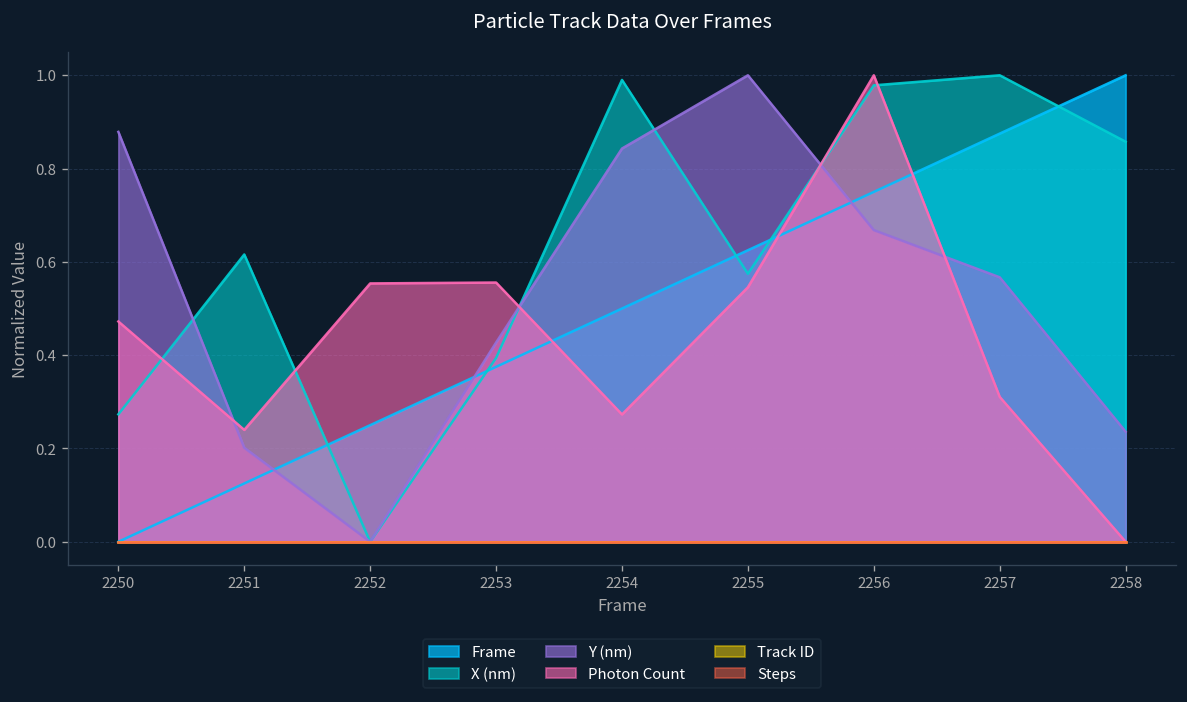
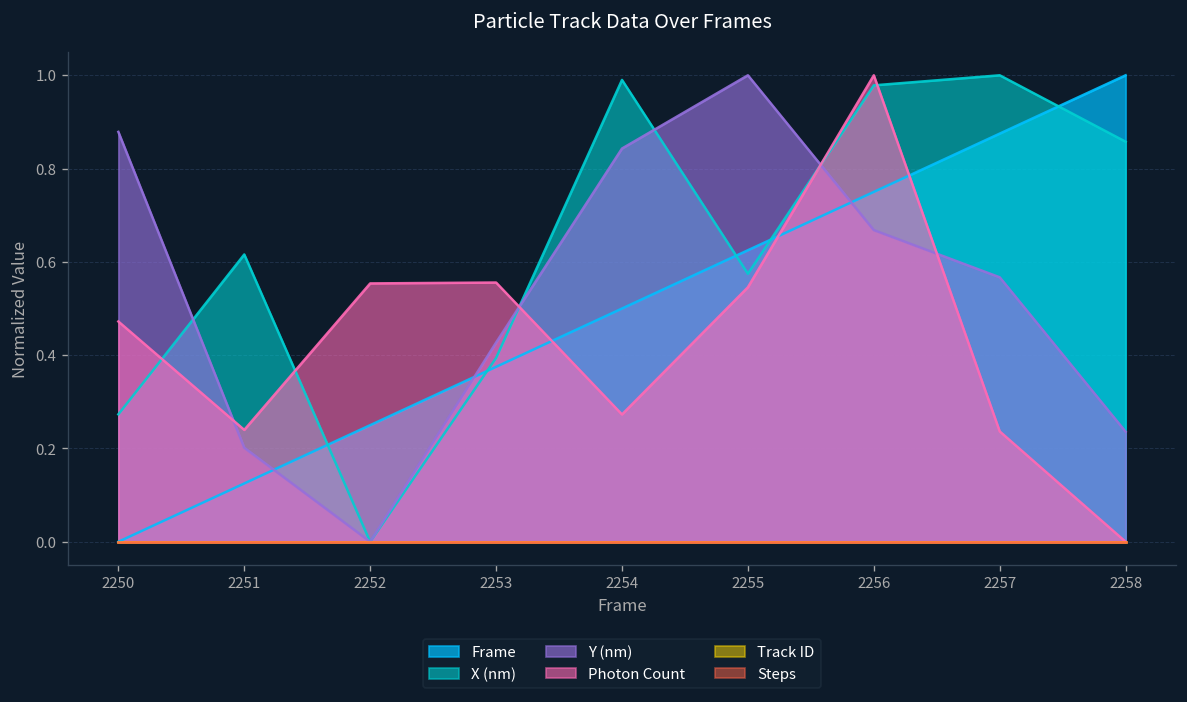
  {
    "Y (nm)": {
      "2250": 0.88,
      "2251": 0.20,
      "2253": 0.43,
      "2254": 0.84,
      "2255": 1.00,
      "2256": 0.67,
      "2257": 0.57,
      "2258": 0.24
    },
    "Photon Count": {
      "2250": 0.47,
      "2251": 0.24,
      "2252": 0.55,
      "2253": 0.56,
      "2254": 0.27,
      "2255": 0.55,
      "2256": 1.00,
-     "2257": 0.31
+     "2257": 0.24
    },
    "Steps": {
      "2251": 0.00,
      "2253": 0.00,
      "2254": 0.00,
      "2255": 0.00,
      "2256": 0.00,
      "2257": 0.00
    }
  }
